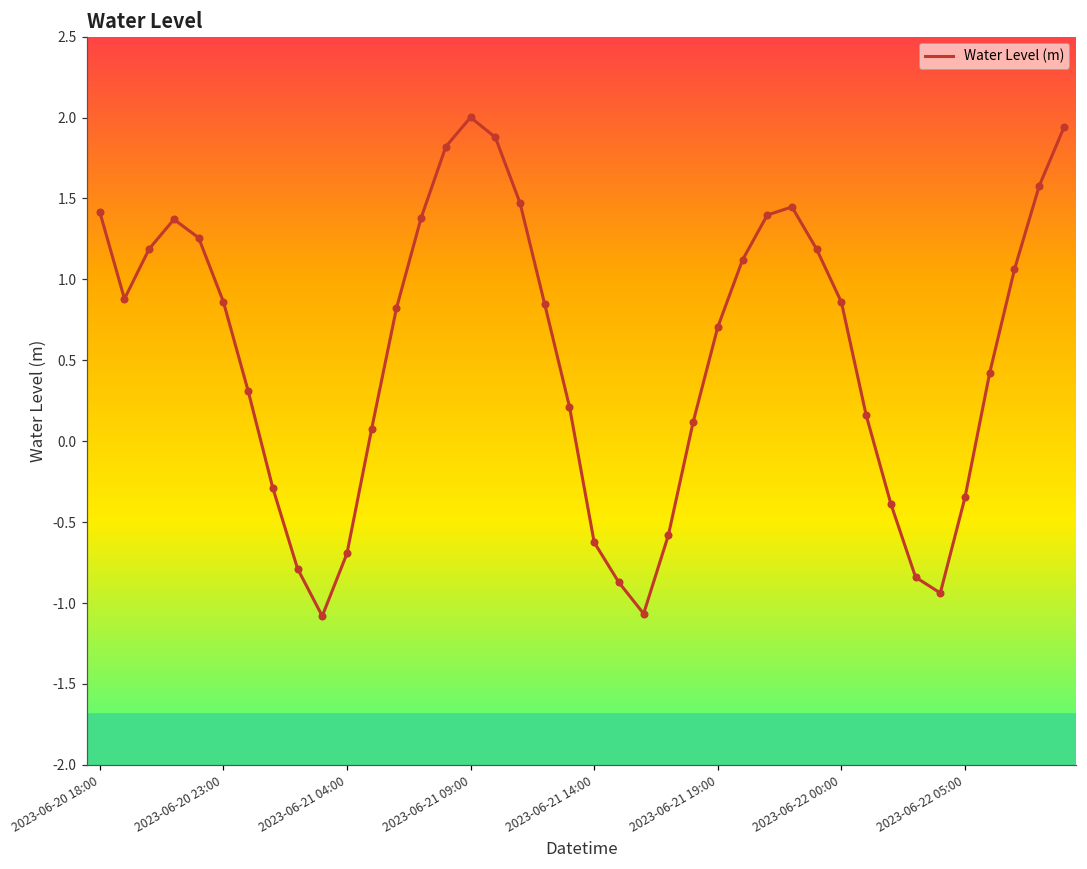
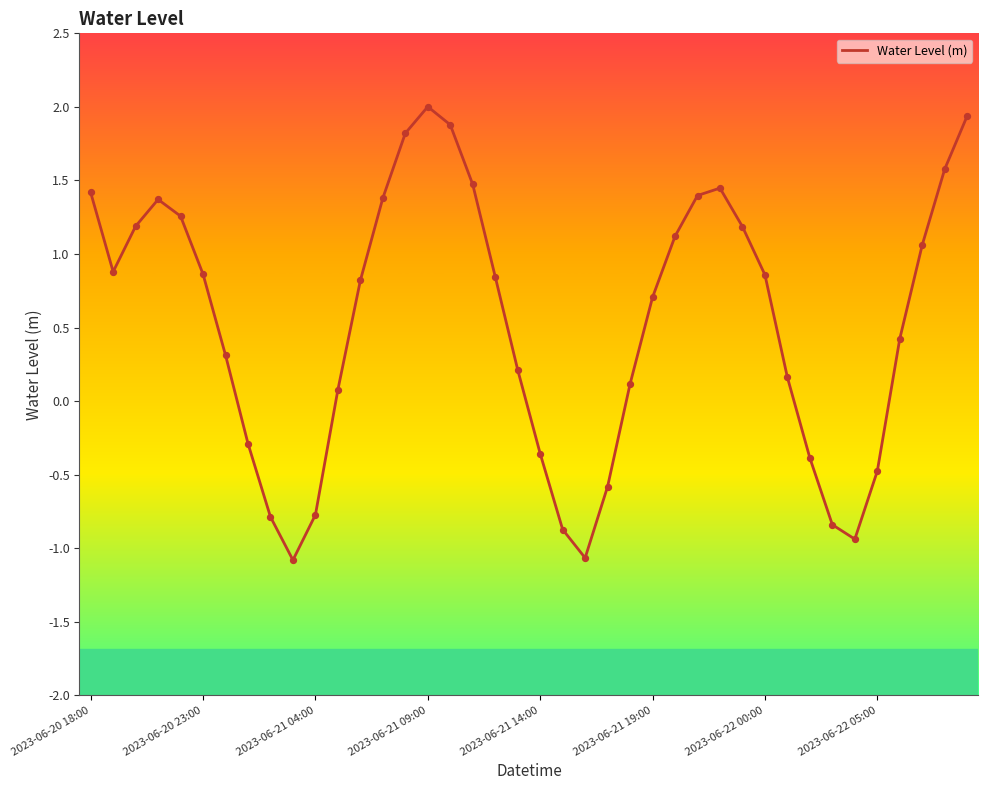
  {
    "2023-06-20 18:00": 1.42,
    "2023-06-20 23:00": 0.86,
-   "2023-06-21 04:00": -0.69,
+   "2023-06-21 04:00": -0.77,
    "2023-06-21 09:00": 2.00,
-   "2023-06-21 14:00": -0.63,
+   "2023-06-21 14:00": -0.36,
    "2023-06-21 19:00": 0.71,
    "2023-06-22 00:00": 0.86,
-   "2023-06-22 05:00": -0.35
+   "2023-06-22 05:00": -0.48
  }
